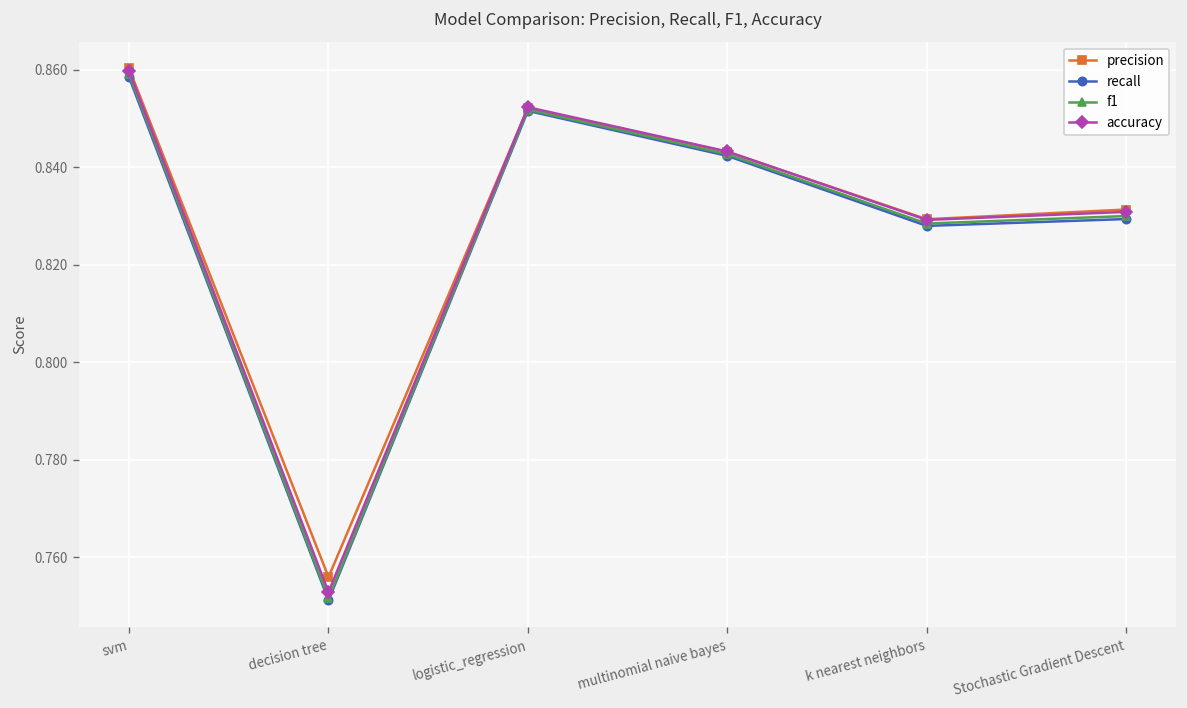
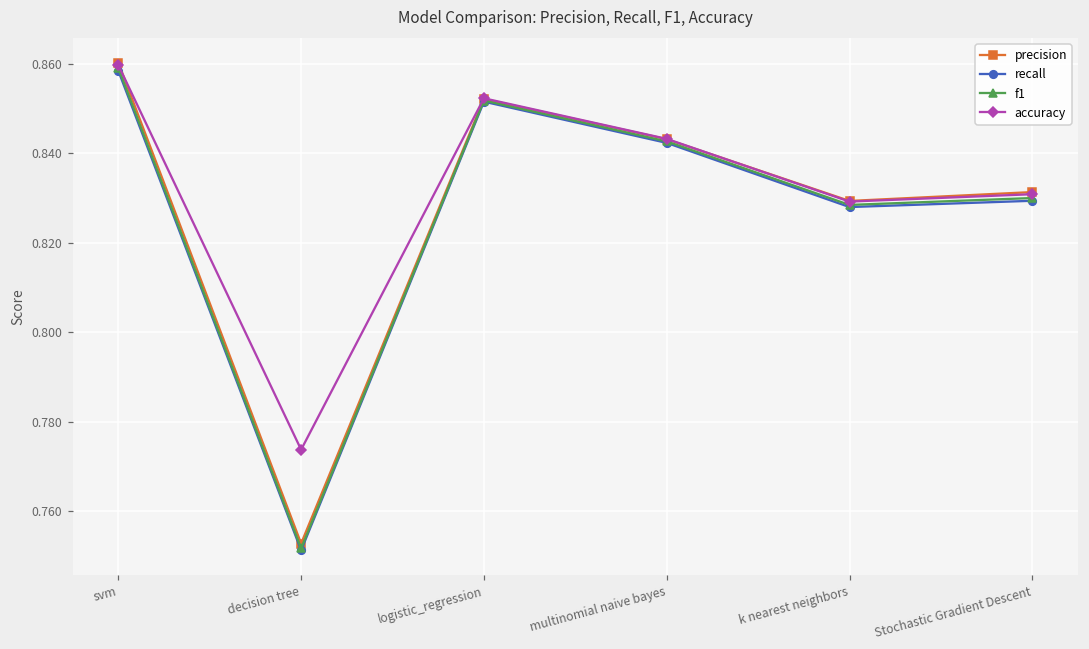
  {
    "precision": {
-     "decision tree": 0.756
+     "decision tree": 0.753
    },
    "recall": {
      "svm": 0.858
    },
    "f1": {
      "svm": 0.859
    },
    "accuracy": {
-     "decision tree": 0.753
+     "decision tree": 0.774
    }
  }
